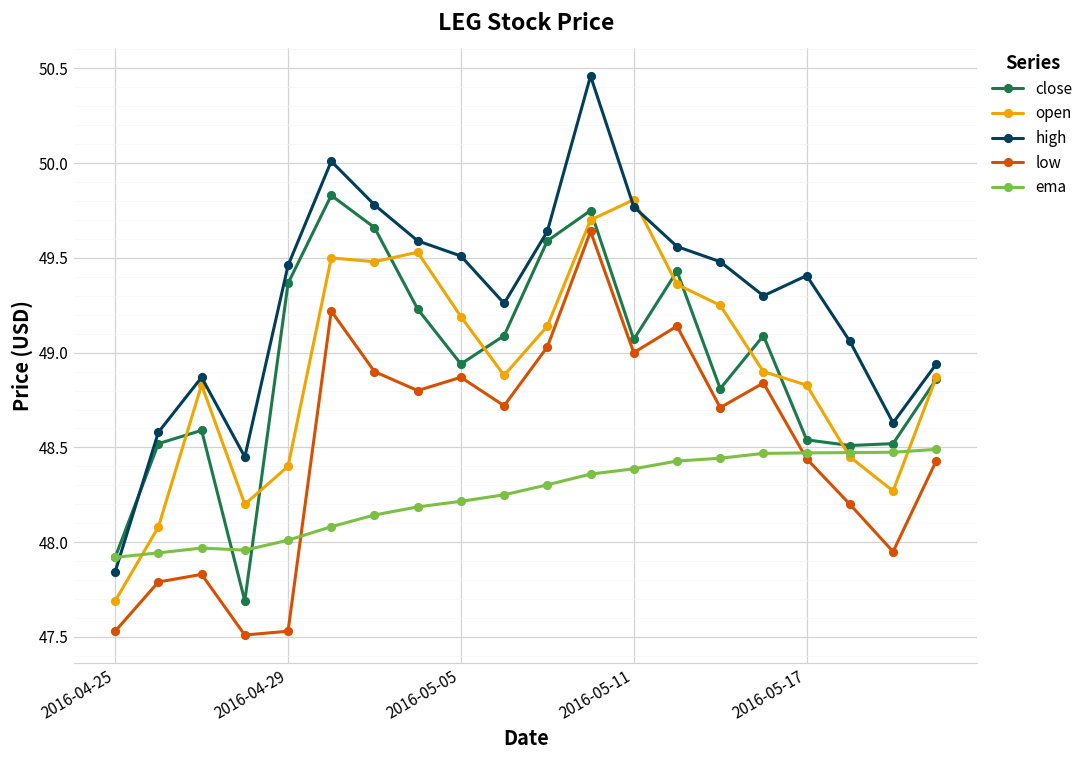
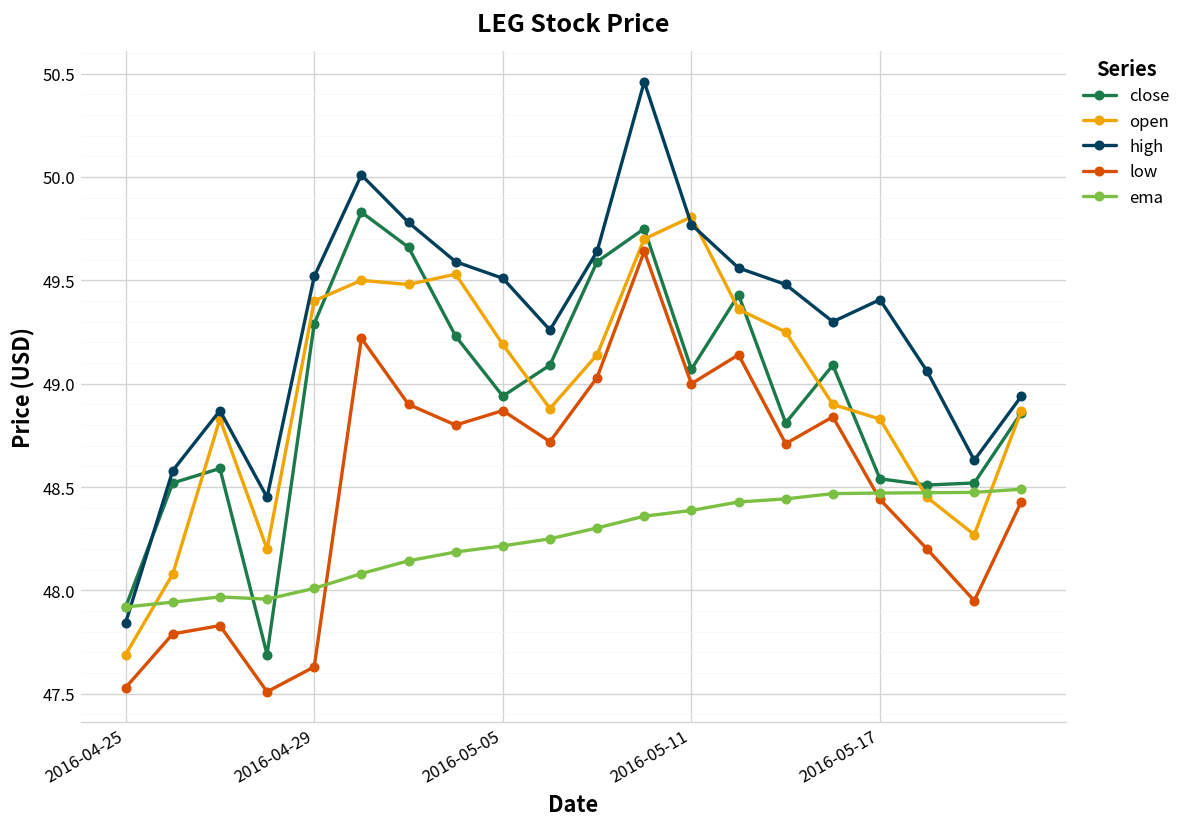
  {
    "close": {
-     "2016-04-29": 49.37,
+     "2016-04-29": 49.29,
      "2016-05-05": 48.94,
      "2016-05-11": 49.07,
      "2016-05-17": 48.54
    },
    "open": {
      "2016-04-25": 47.69,
-     "2016-04-29": 48.40,
+     "2016-04-29": 49.40,
      "2016-05-05": 49.19,
      "2016-05-11": 49.81,
      "2016-05-17": 48.83
    },
    "high": {
      "2016-04-25": 47.84,
-     "2016-04-29": 49.46,
+     "2016-04-29": 49.52,
      "2016-05-05": 49.51,
      "2016-05-11": 49.77,
      "2016-05-17": 49.41
    },
    "low": {
      "2016-04-25": 47.53,
-     "2016-04-29": 47.53,
+     "2016-04-29": 47.63,
      "2016-05-05": 48.87,
      "2016-05-11": 49.00,
      "2016-05-17": 48.44
    },
    "ema": {
      "2016-04-29": 48.01,
      "2016-05-05": 48.22,
      "2016-05-11": 48.39,
      "2016-05-17": 48.47
    }
  }
